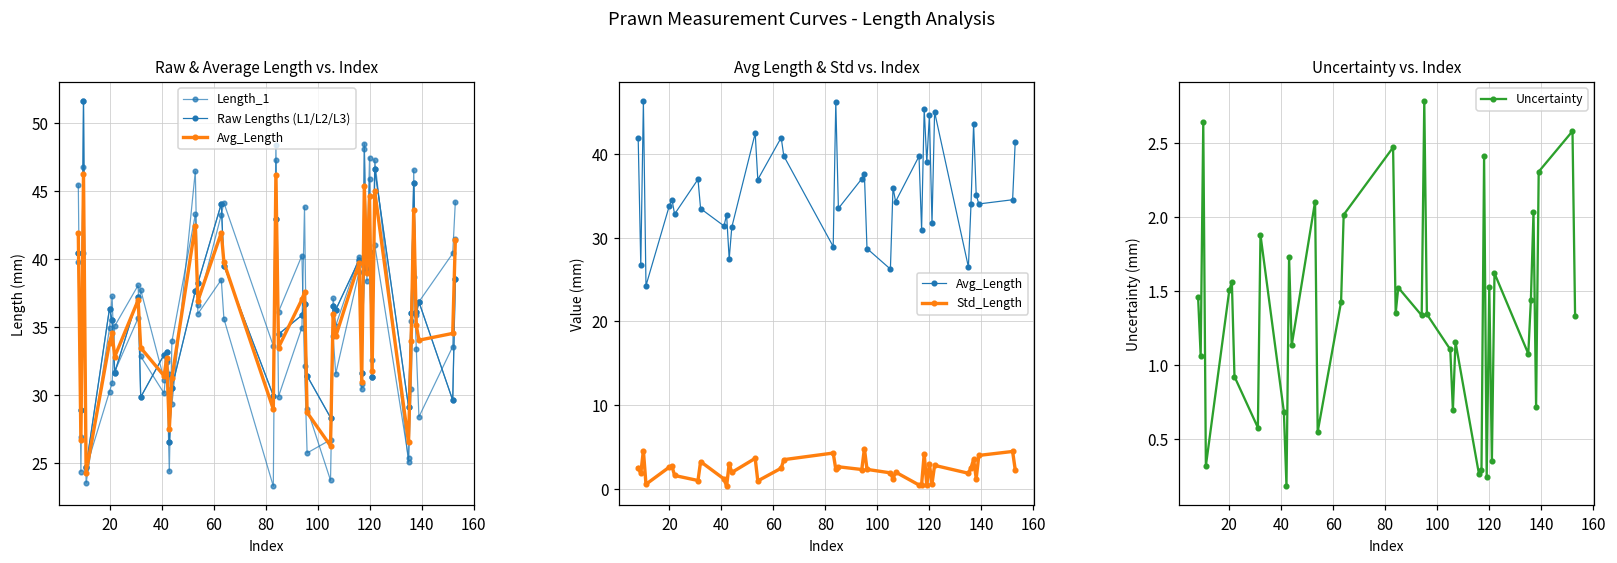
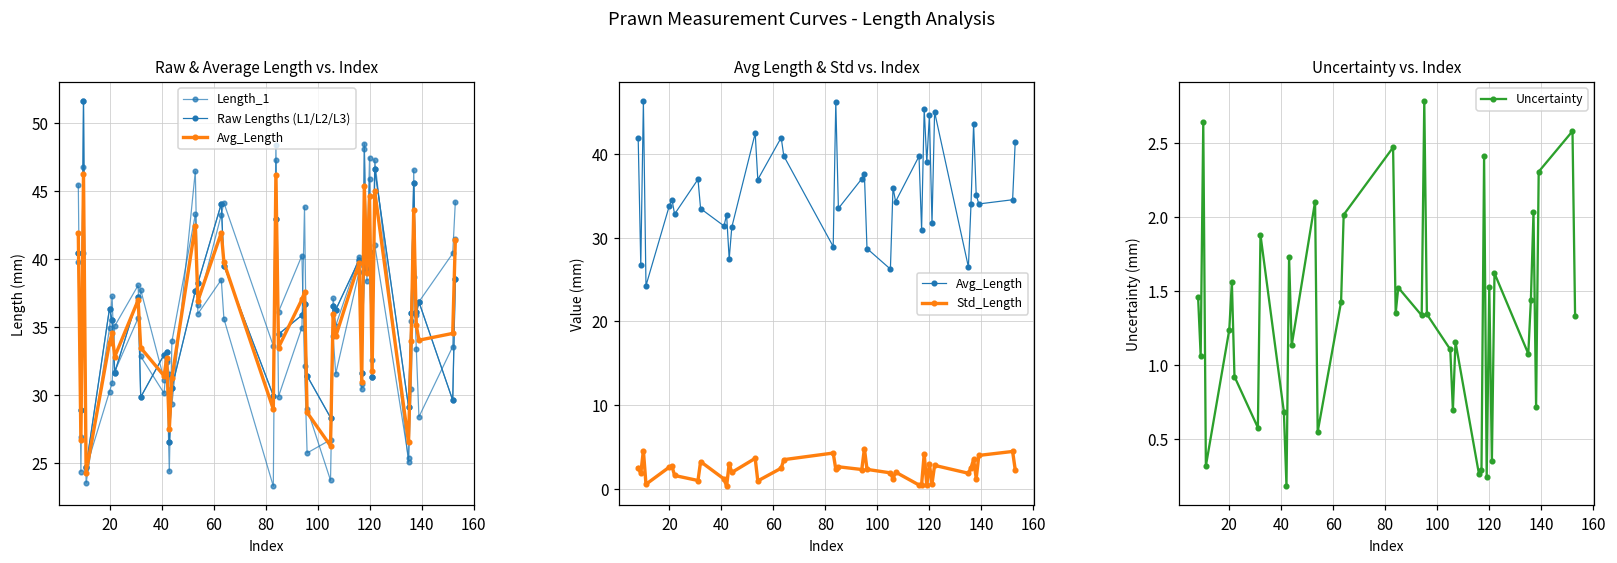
  {
    "Avg Length & Std vs. Index": {
      "Avg_Length": {
        "20": 34,
        "120": 45
      },
      "Std_Length": {
        "20": 3,
        "120": 3
      }
    },
    "Uncertainty vs. Index": {
-     "20": 1.51,
+     "20": 1.24,
      "120": 1.53
    }
  }
